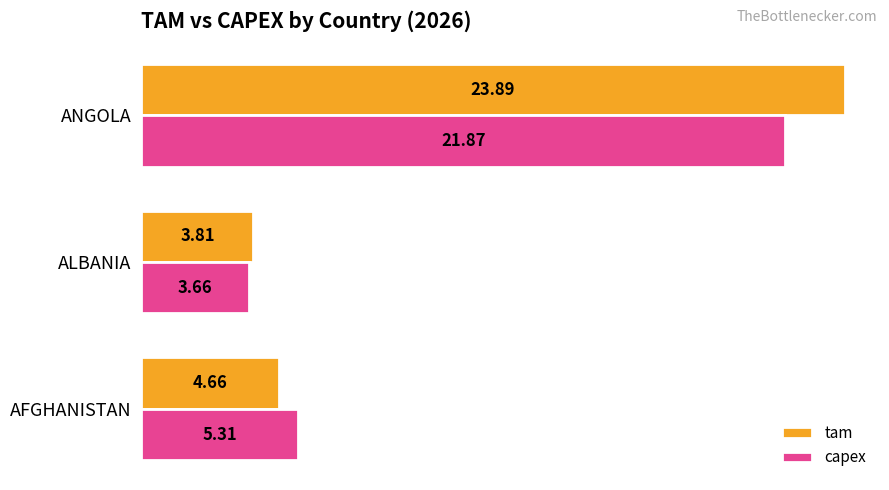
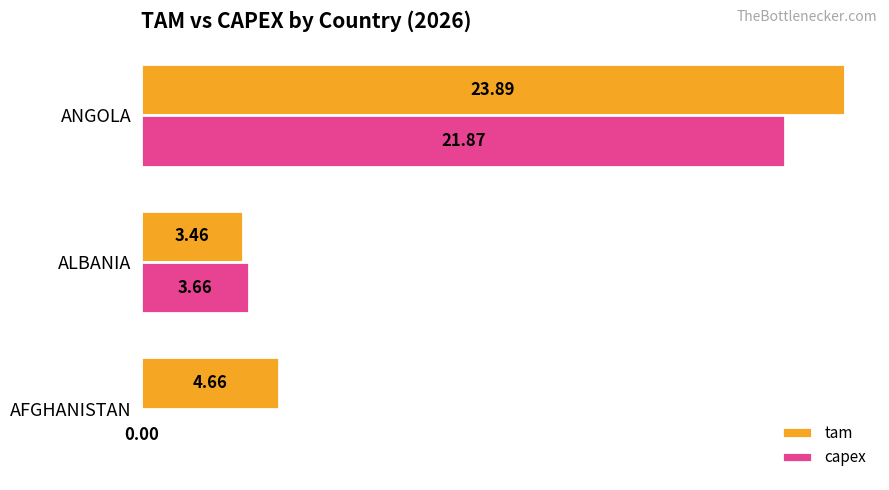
  {
    "tam": {
      "ANGOLA": 23.89,
-     "ALBANIA": 3.81,
+     "ALBANIA": 3.46,
      "AFGHANISTAN": 4.66
    },
    "capex": {
      "ANGOLA": 21.87,
      "ALBANIA": 3.66,
-     "AFGHANISTAN": 5.31
+     "AFGHANISTAN": 0.00
    }
  }
